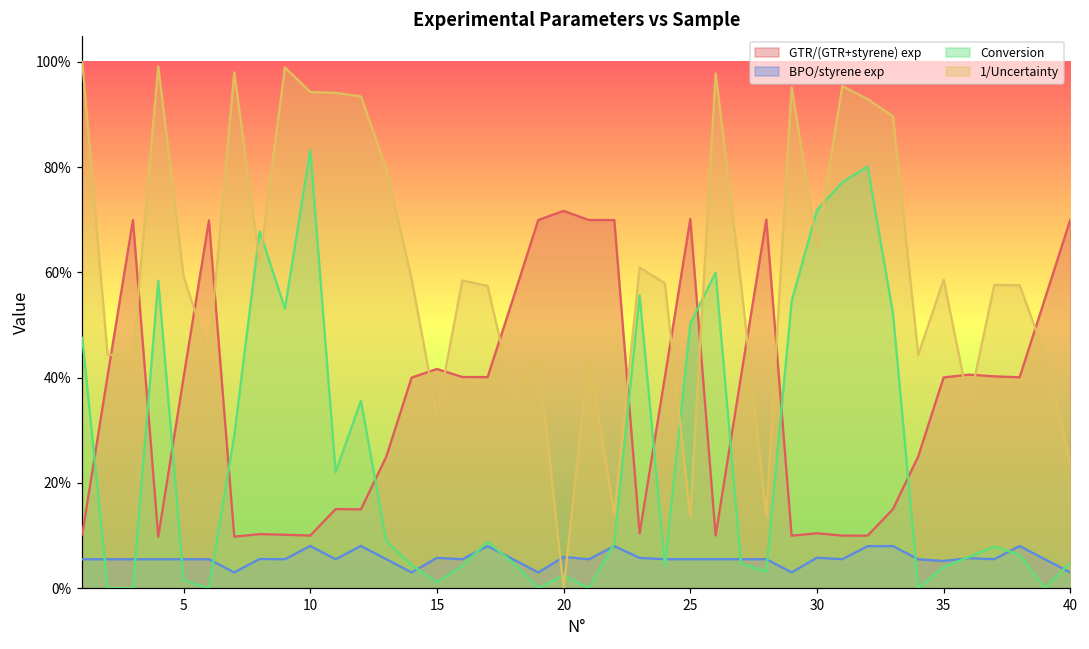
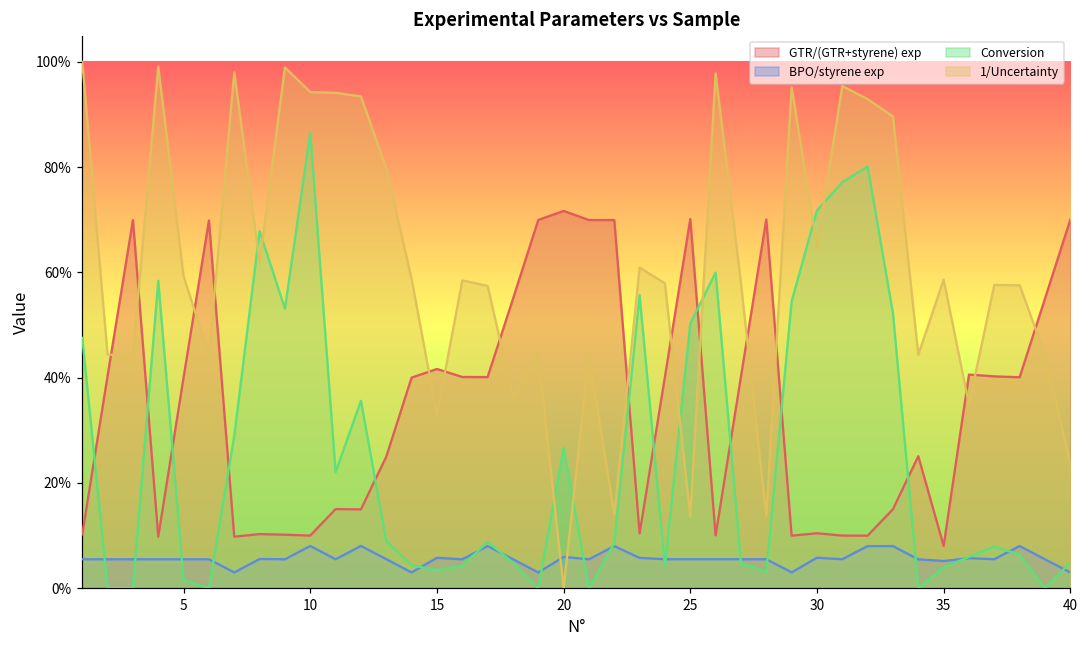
  {
    "GTR/(GTR+styrene) exp": {
      "5": "40%",
      "10": "10%",
      "15": "42%",
      "20": "72%",
      "25": "70%",
      "30": "10%",
-     "35": "40%",
+     "35": "8%",
      "40": "70%"
    },
    "BPO/styrene exp": {
      "5": "5%",
      "10": "8%",
      "15": "6%",
      "20": "6%",
      "25": "6%",
      "30": "6%",
      "35": "5%",
      "40": "3%"
    },
    "Conversion": {
      "5": "1%",
-     "10": "83%",
-     "15": "1%",
-     "20": "2%",
+     "10": "87%",
+     "15": "3%",
+     "20": "27%",
      "25": "50%",
      "30": "72%",
      "35": "4%",
      "40": "5%"
    },
    "1/Uncertainty": {
      "5": "59%",
      "10": "94%",
      "15": "33%",
      "20": "0%",
      "25": "14%",
      "30": "65%",
      "35": "59%",
      "40": "24%"
    }
  }
